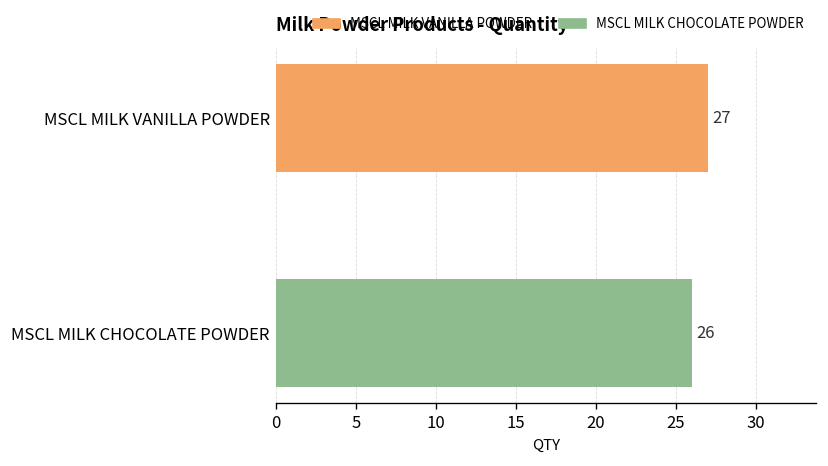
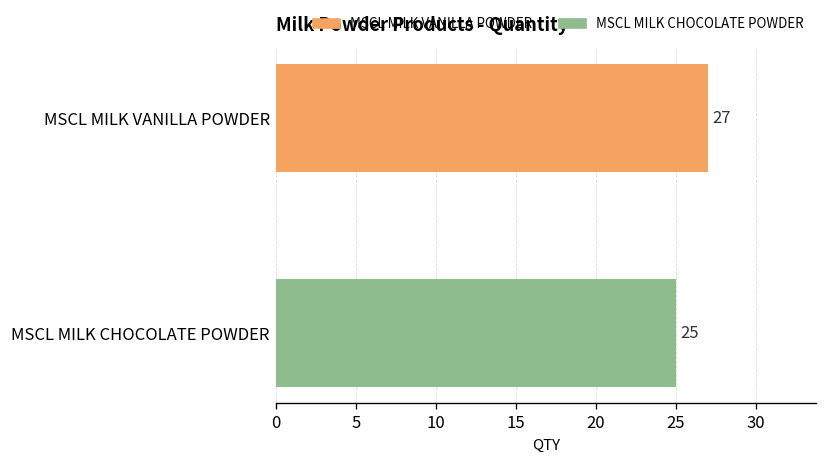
  {
    "MSCL MILK VANILLA POWDER": 27,
-   "MSCL MILK CHOCOLATE POWDER": 26
+   "MSCL MILK CHOCOLATE POWDER": 25
  }
